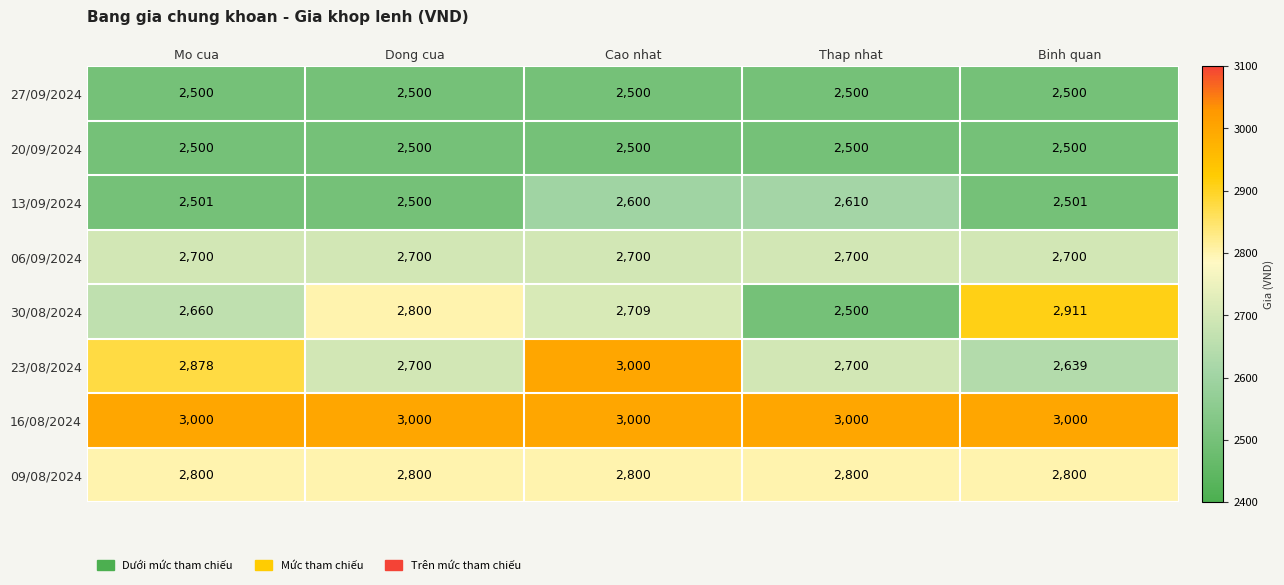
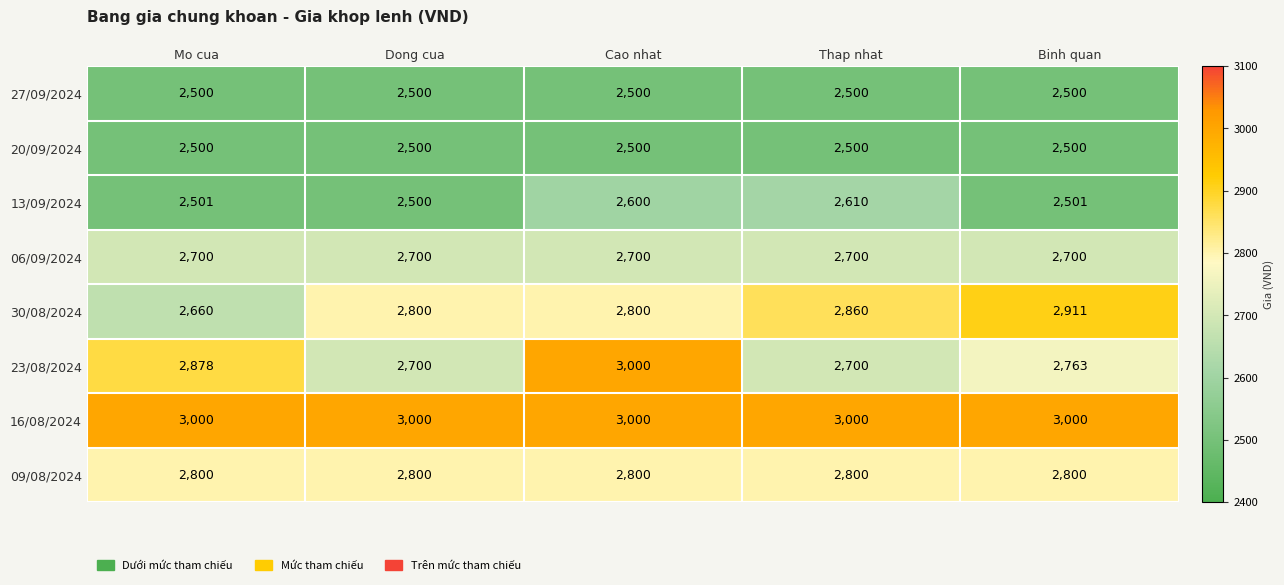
  {
    "27/09/2024": {
      "Mo cua": "2,500",
      "Dong cua": "2,500",
      "Cao nhat": "2,500",
      "Thap nhat": "2,500",
      "Binh quan": "2,500"
    },
    "20/09/2024": {
      "Mo cua": "2,500",
      "Dong cua": "2,500",
      "Cao nhat": "2,500",
      "Thap nhat": "2,500",
      "Binh quan": "2,500"
    },
    "13/09/2024": {
      "Mo cua": "2,501",
      "Dong cua": "2,500",
      "Cao nhat": "2,600",
      "Thap nhat": "2,610",
      "Binh quan": "2,501"
    },
    "06/09/2024": {
      "Mo cua": "2,700",
      "Dong cua": "2,700",
      "Cao nhat": "2,700",
      "Thap nhat": "2,700",
      "Binh quan": "2,700"
    },
    "30/08/2024": {
      "Mo cua": "2,660",
      "Dong cua": "2,800",
-     "Cao nhat": "2,709",
-     "Thap nhat": "2,500",
+     "Cao nhat": "2,800",
+     "Thap nhat": "2,860",
      "Binh quan": "2,911"
    },
    "23/08/2024": {
      "Mo cua": "2,878",
      "Dong cua": "2,700",
      "Cao nhat": "3,000",
      "Thap nhat": "2,700",
-     "Binh quan": "2,639"
+     "Binh quan": "2,763"
    },
    "16/08/2024": {
      "Mo cua": "3,000",
      "Dong cua": "3,000",
      "Cao nhat": "3,000",
      "Thap nhat": "3,000",
      "Binh quan": "3,000"
    },
    "09/08/2024": {
      "Mo cua": "2,800",
      "Dong cua": "2,800",
      "Cao nhat": "2,800",
      "Thap nhat": "2,800",
      "Binh quan": "2,800"
    }
  }
